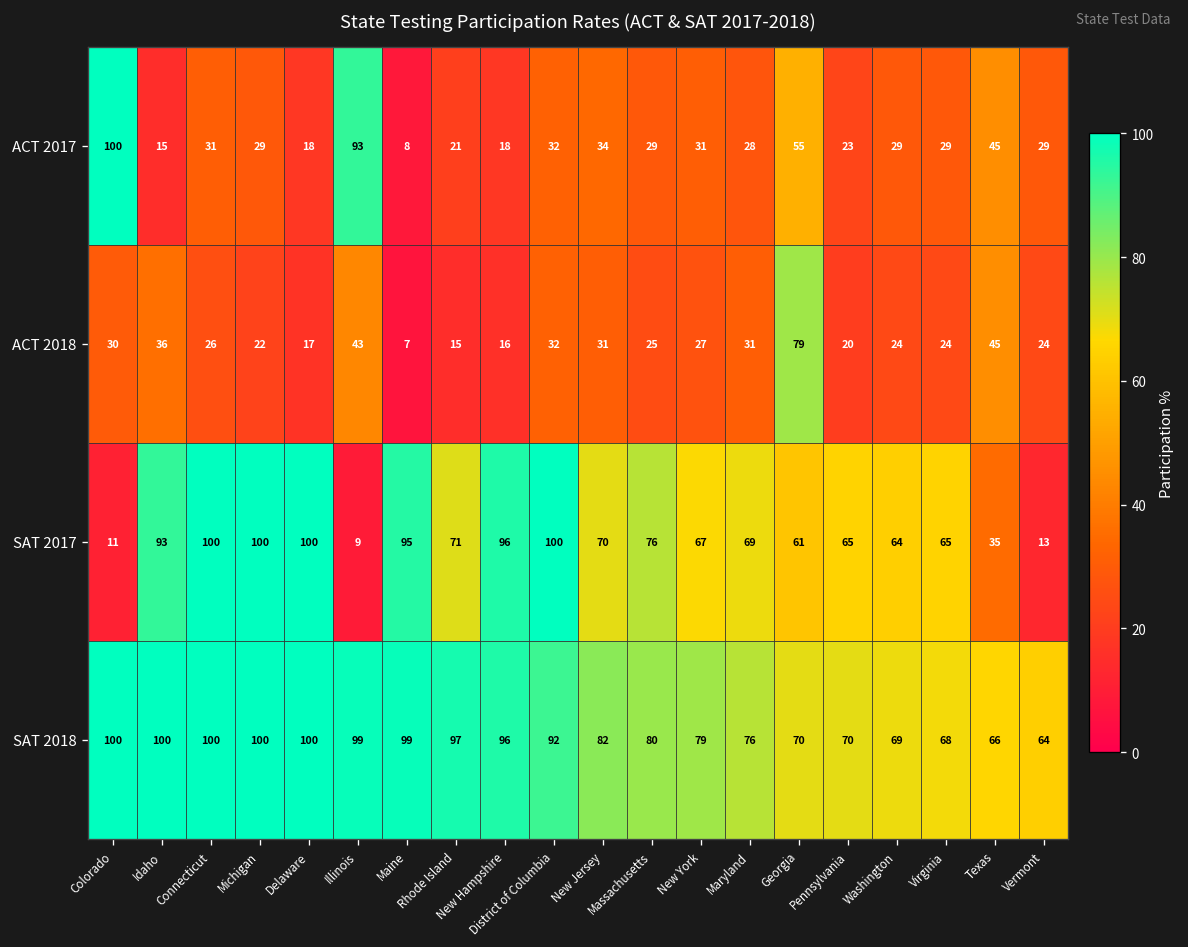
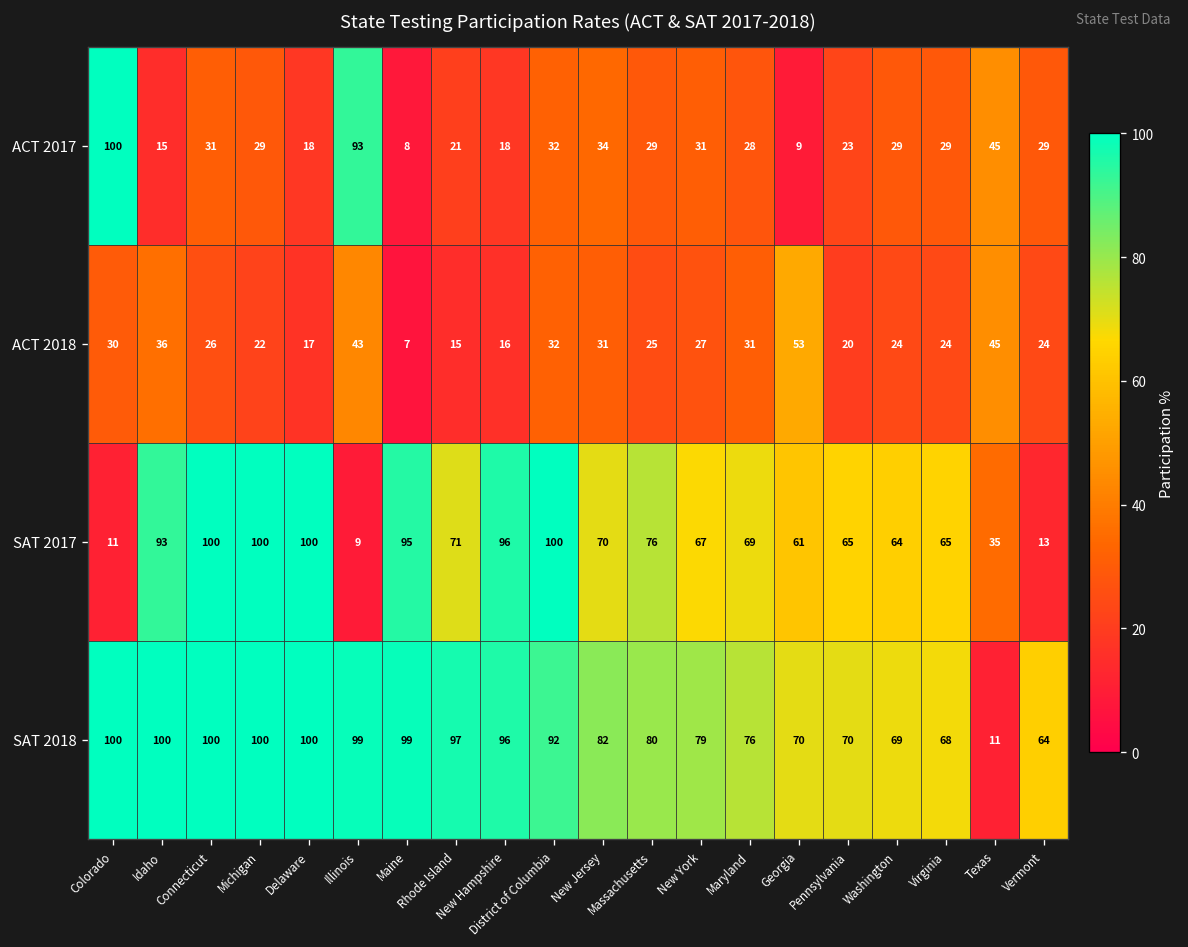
  {
    "ACT 2017": {
      "Colorado": 100,
      "Idaho": 15,
      "Connecticut": 31,
      "Michigan": 29,
      "Delaware": 18,
      "Illinois": 93,
      "Maine": 8,
      "Rhode Island": 21,
      "New Hampshire": 18,
      "District of Columbia": 32,
      "New Jersey": 34,
      "Massachusetts": 29,
      "New York": 31,
      "Maryland": 28,
-     "Georgia": 55,
+     "Georgia": 9,
      "Pennsylvania": 23,
      "Washington": 29,
      "Virginia": 29,
      "Texas": 45,
      "Vermont": 29
    },
    "ACT 2018": {
      "Colorado": 30,
      "Idaho": 36,
      "Connecticut": 26,
      "Michigan": 22,
      "Delaware": 17,
      "Illinois": 43,
      "Maine": 7,
      "Rhode Island": 15,
      "New Hampshire": 16,
      "District of Columbia": 32,
      "New Jersey": 31,
      "Massachusetts": 25,
      "New York": 27,
      "Maryland": 31,
-     "Georgia": 79,
+     "Georgia": 53,
      "Pennsylvania": 20,
      "Washington": 24,
      "Virginia": 24,
      "Texas": 45,
      "Vermont": 24
    },
    "SAT 2017": {
      "Colorado": 11,
      "Idaho": 93,
      "Connecticut": 100,
      "Michigan": 100,
      "Delaware": 100,
      "Illinois": 9,
      "Maine": 95,
      "Rhode Island": 71,
      "New Hampshire": 96,
      "District of Columbia": 100,
      "New Jersey": 70,
      "Massachusetts": 76,
      "New York": 67,
      "Maryland": 69,
      "Georgia": 61,
      "Pennsylvania": 65,
      "Washington": 64,
      "Virginia": 65,
      "Texas": 35,
      "Vermont": 13
    },
    "SAT 2018": {
      "Colorado": 100,
      "Idaho": 100,
      "Connecticut": 100,
      "Michigan": 100,
      "Delaware": 100,
      "Illinois": 99,
      "Maine": 99,
      "Rhode Island": 97,
      "New Hampshire": 96,
      "District of Columbia": 92,
      "New Jersey": 82,
      "Massachusetts": 80,
      "New York": 79,
      "Maryland": 76,
      "Georgia": 70,
      "Pennsylvania": 70,
      "Washington": 69,
      "Virginia": 68,
-     "Texas": 66,
+     "Texas": 11,
      "Vermont": 64
    }
  }
